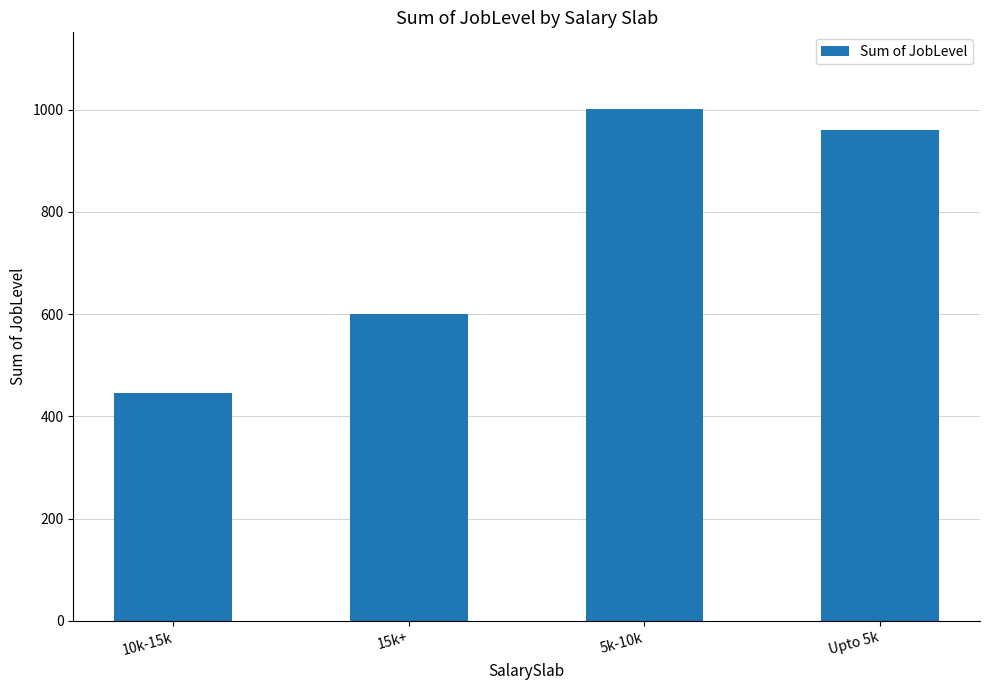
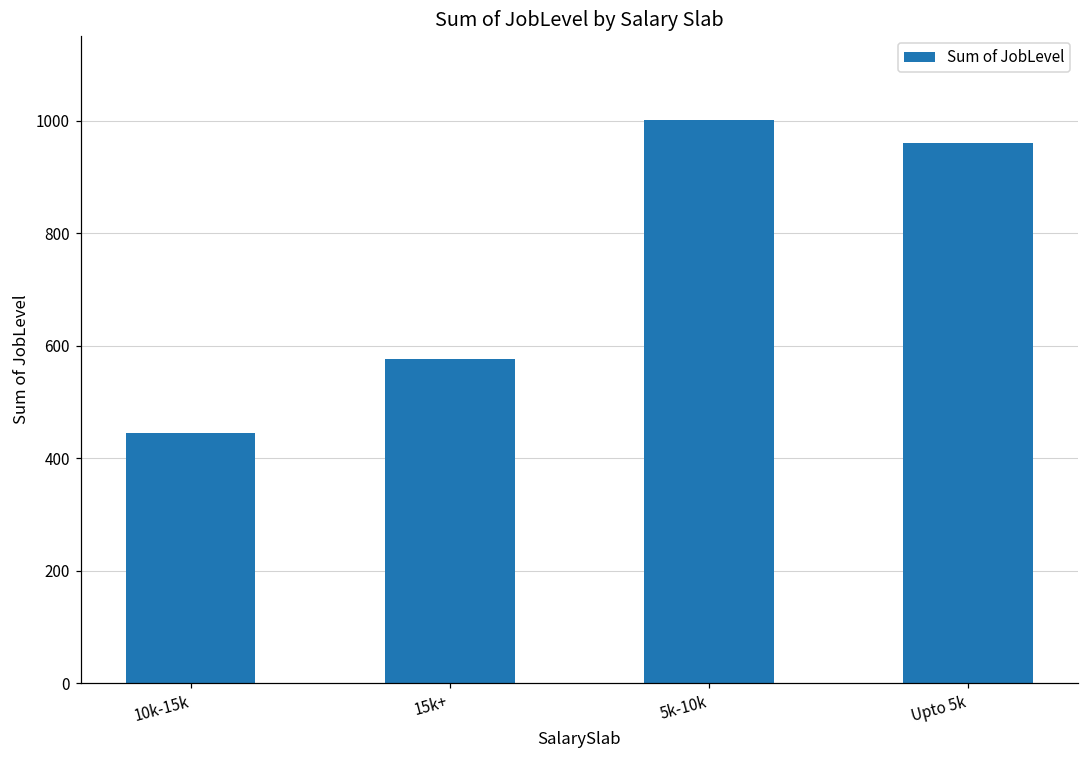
  {
    "10k-15k": 450,
-   "15k+": 600,
+   "15k+": 580,
    "5k-10k": 1000,
    "Upto 5k": 960
  }
